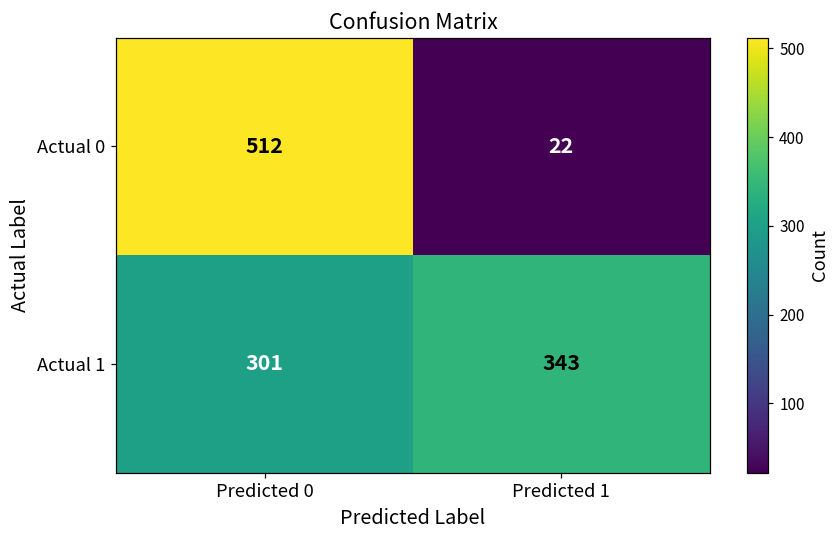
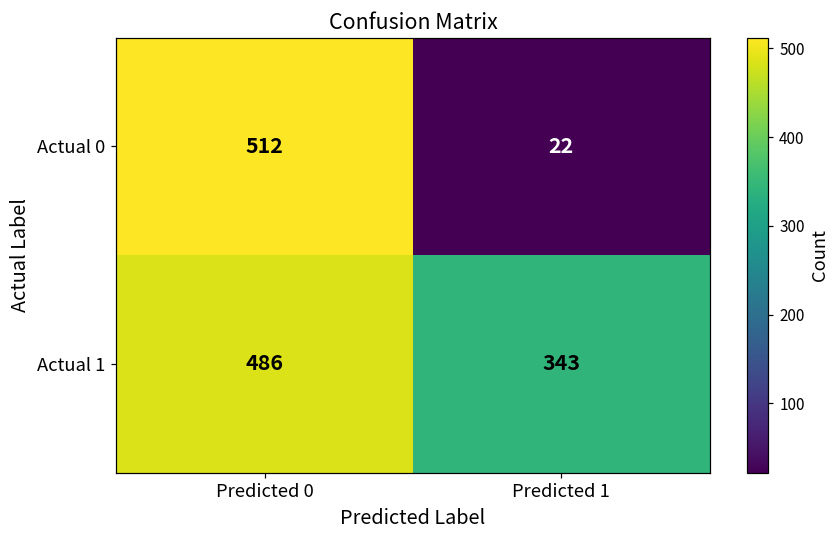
  {
    "Actual 0": {
      "Predicted 0": 512,
      "Predicted 1": 22
    },
    "Actual 1": {
-     "Predicted 0": 301,
+     "Predicted 0": 486,
      "Predicted 1": 343
    }
  }
